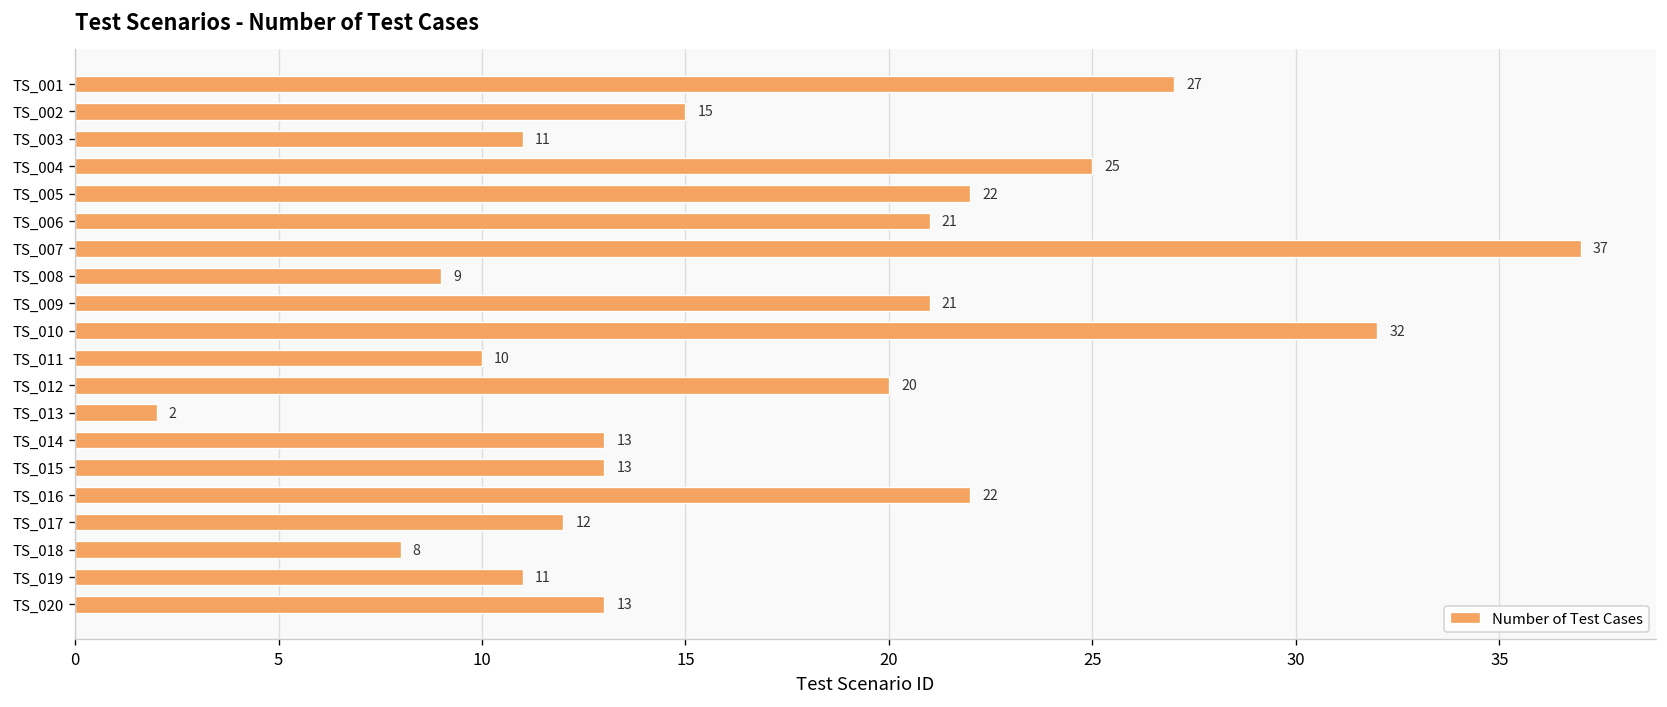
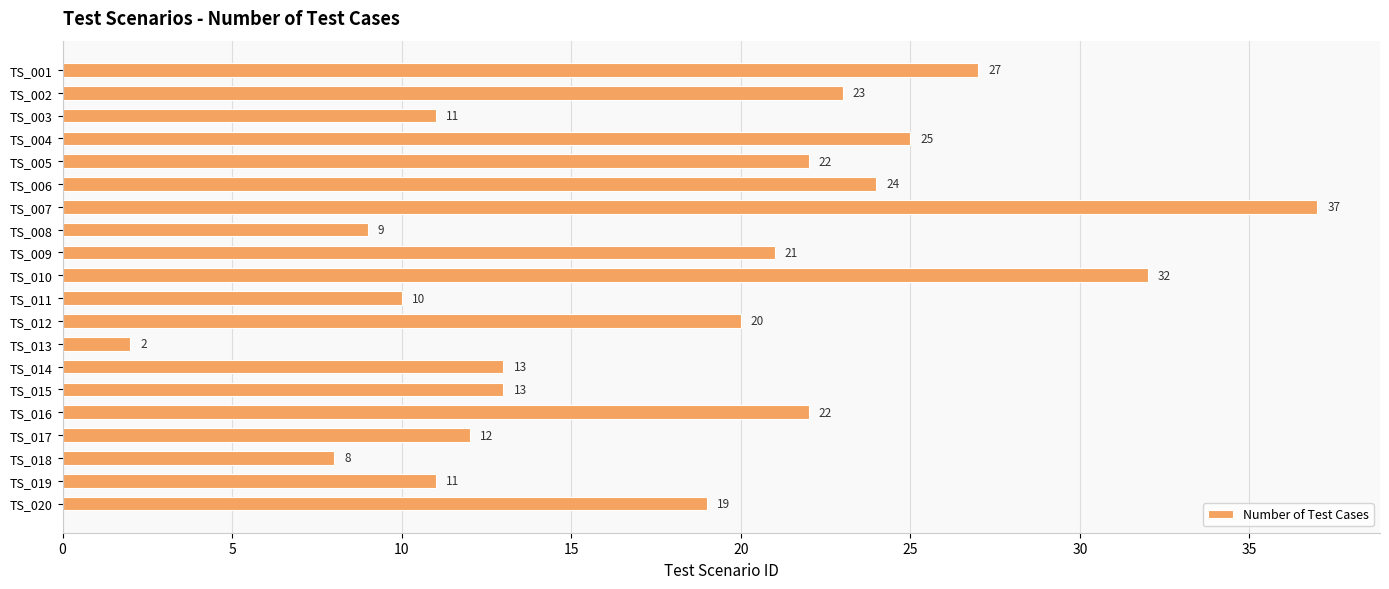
  {
    "TS_001": 27,
-   "TS_002": 15,
+   "TS_002": 23,
    "TS_003": 11,
    "TS_004": 25,
    "TS_005": 22,
-   "TS_006": 21,
+   "TS_006": 24,
    "TS_007": 37,
    "TS_008": 9,
    "TS_009": 21,
    "TS_010": 32,
    "TS_011": 10,
    "TS_012": 20,
    "TS_013": 2,
    "TS_014": 13,
    "TS_015": 13,
    "TS_016": 22,
    "TS_017": 12,
    "TS_018": 8,
    "TS_019": 11,
-   "TS_020": 13
+   "TS_020": 19
  }
